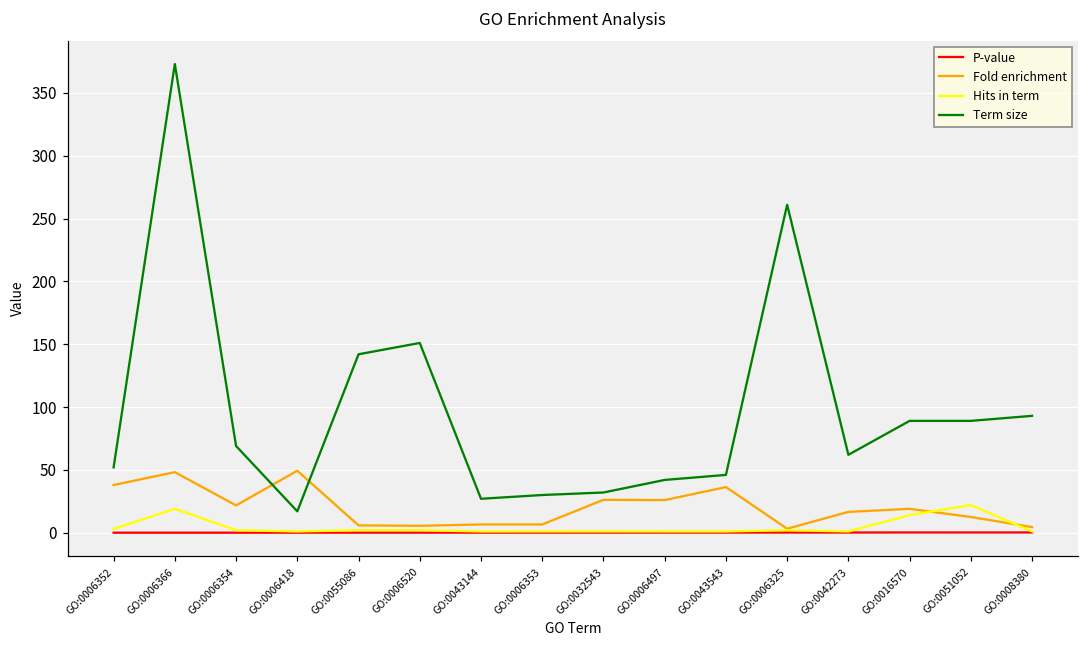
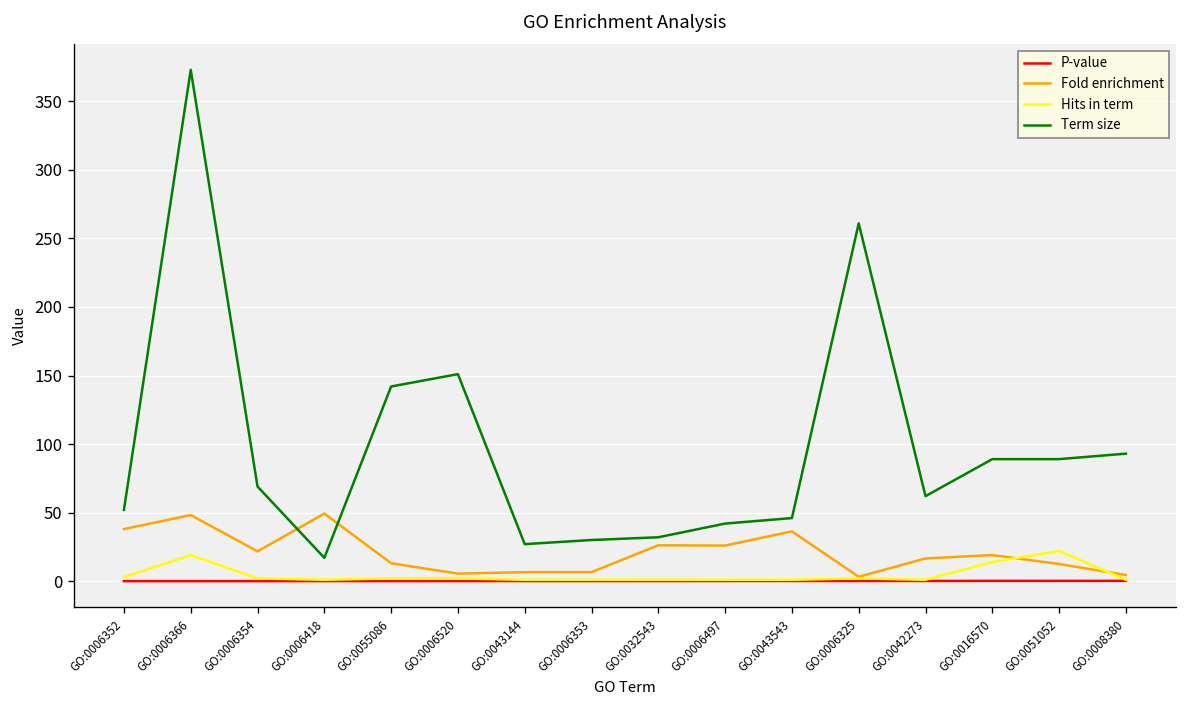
  {
    "P-value": {
      "GO:0006352": 0,
      "GO:0006366": 0,
      "GO:0016570": 0,
      "GO:0051052": 0
    },
    "Fold enrichment": {
      "GO:0006352": 38,
      "GO:0006366": 48,
      "GO:0006354": 22,
      "GO:0006418": 49,
-     "GO:0055086": 6,
+     "GO:0055086": 13,
      "GO:0006520": 5,
      "GO:0043144": 7,
      "GO:0006353": 7,
      "GO:0032543": 26,
      "GO:0006497": 26,
      "GO:0043543": 36,
      "GO:0042273": 17,
      "GO:0016570": 19,
      "GO:0051052": 13,
      "GO:0008380": 4
    },
    "Hits in term": {
      "GO:0006352": 3,
      "GO:0006366": 19,
      "GO:0016570": 14,
      "GO:0051052": 22
    },
    "Term size": {
      "GO:0006352": 52,
      "GO:0006366": 373,
      "GO:0006354": 69,
      "GO:0006418": 17,
      "GO:0055086": 142,
      "GO:0006520": 151,
      "GO:0043144": 27,
      "GO:0006353": 30,
      "GO:0032543": 32,
      "GO:0006497": 42,
      "GO:0043543": 46,
      "GO:0006325": 261,
      "GO:0042273": 62,
      "GO:0016570": 89,
      "GO:0051052": 89,
      "GO:0008380": 93
    }
  }
